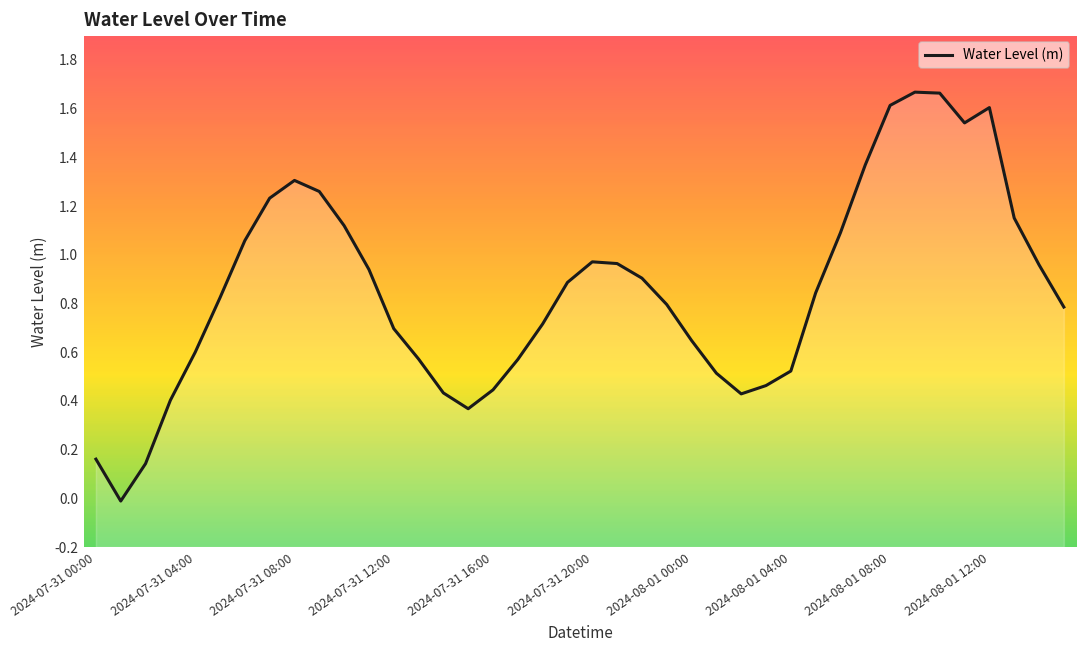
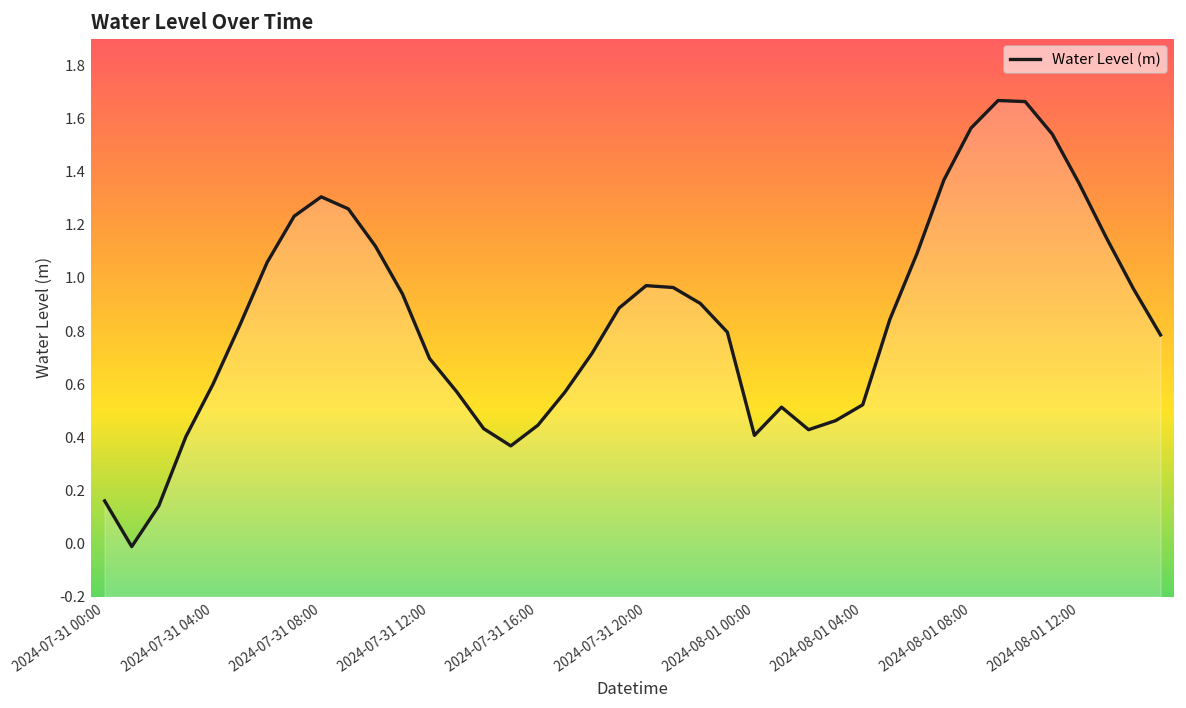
  {
    "2024-07-31 00:00": 0.16,
    "2024-07-31 04:00": 0.60,
    "2024-07-31 08:00": 1.31,
    "2024-07-31 12:00": 0.70,
    "2024-07-31 16:00": 0.45,
    "2024-07-31 20:00": 0.97,
-   "2024-08-01 00:00": 0.65,
+   "2024-08-01 00:00": 0.41,
    "2024-08-01 04:00": 0.52,
-   "2024-08-01 08:00": 1.61,
-   "2024-08-01 12:00": 1.60
+   "2024-08-01 08:00": 1.56,
+   "2024-08-01 12:00": 1.35
  }
